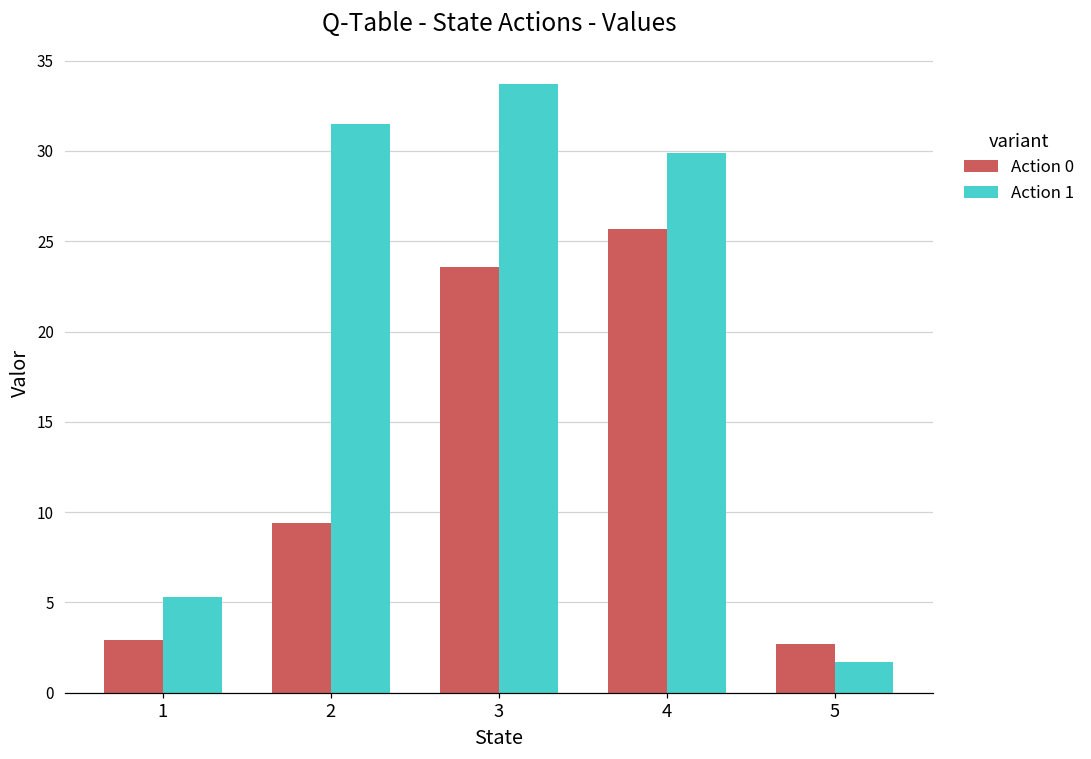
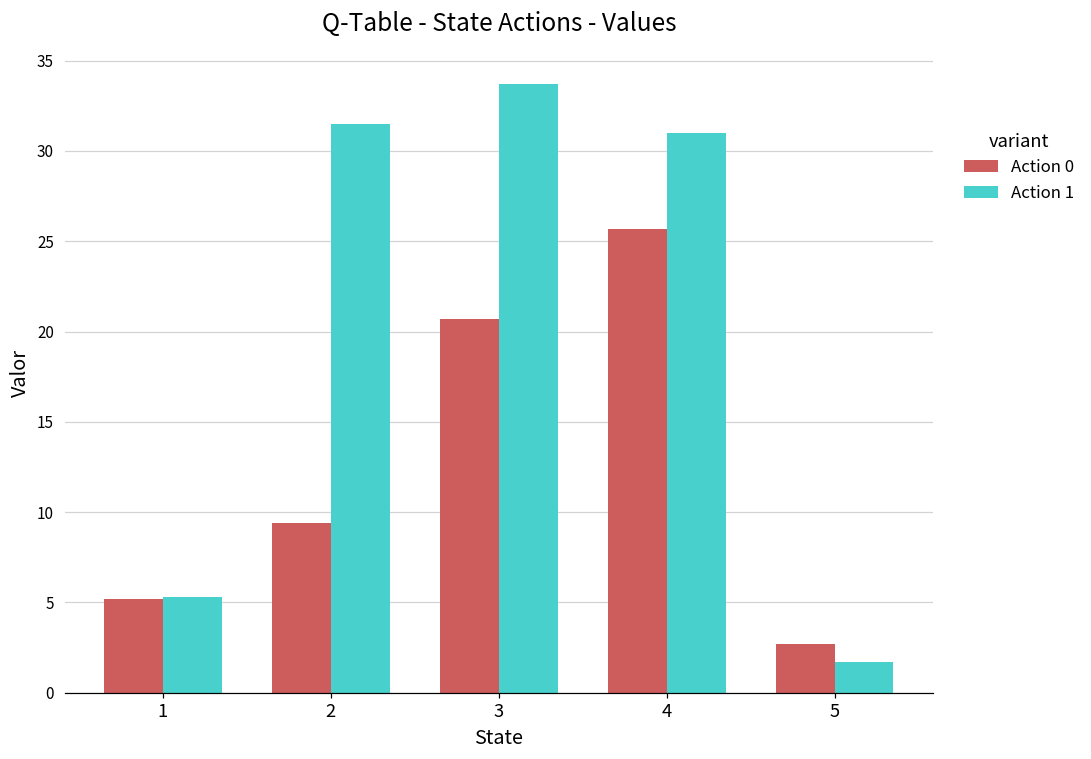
  {
    "Action 0": {
-     "1": 2.9,
+     "1": 5.2,
      "2": 9.4,
-     "3": 23.6,
+     "3": 20.7,
      "4": 25.7,
      "5": 2.7
    },
    "Action 1": {
      "1": 5.3,
      "2": 31.5,
      "3": 33.7,
-     "4": 29.9,
+     "4": 31.0,
      "5": 1.7
    }
  }
